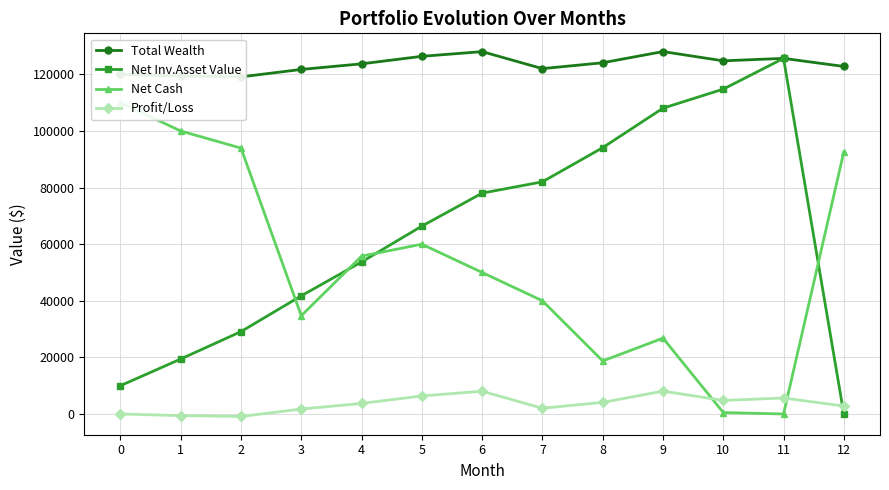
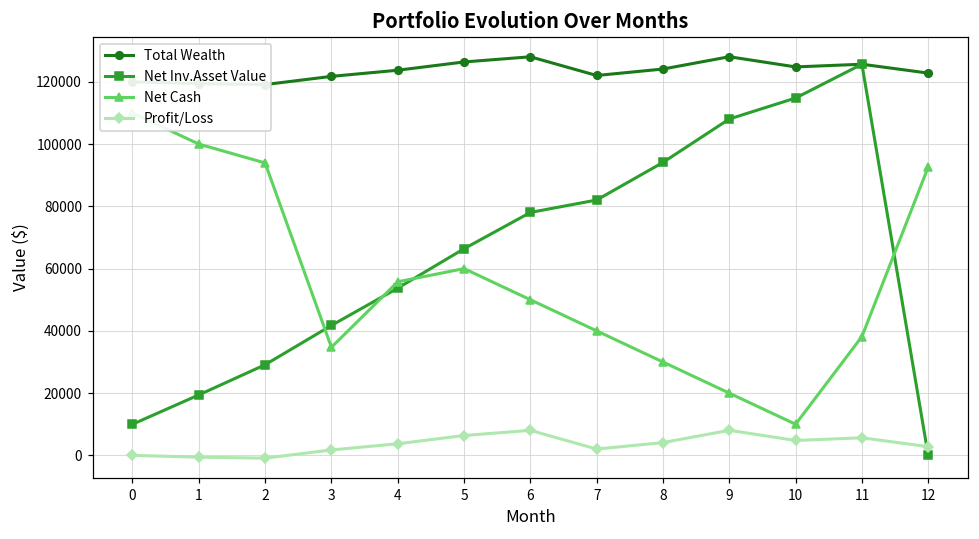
  {
    "Net Cash": {
      "1": 100000,
      "2": 94000,
      "3": 35000,
      "4": 56000,
      "5": 60000,
      "6": 50000,
      "7": 40000,
-     "8": 19000,
-     "9": 27000,
-     "10": 1000,
-     "11": 0,
+     "8": 30000,
+     "9": 20000,
+     "10": 10000,
+     "11": 38000,
      "12": 93000
    },
    "Profit/Loss": {
      "0": 0,
      "1": -1000,
      "2": -1000,
      "3": 2000,
      "4": 4000,
      "5": 6000,
      "6": 8000,
      "7": 2000,
      "8": 4000,
      "9": 8000,
      "10": 5000,
      "11": 6000,
      "12": 3000
    }
  }
